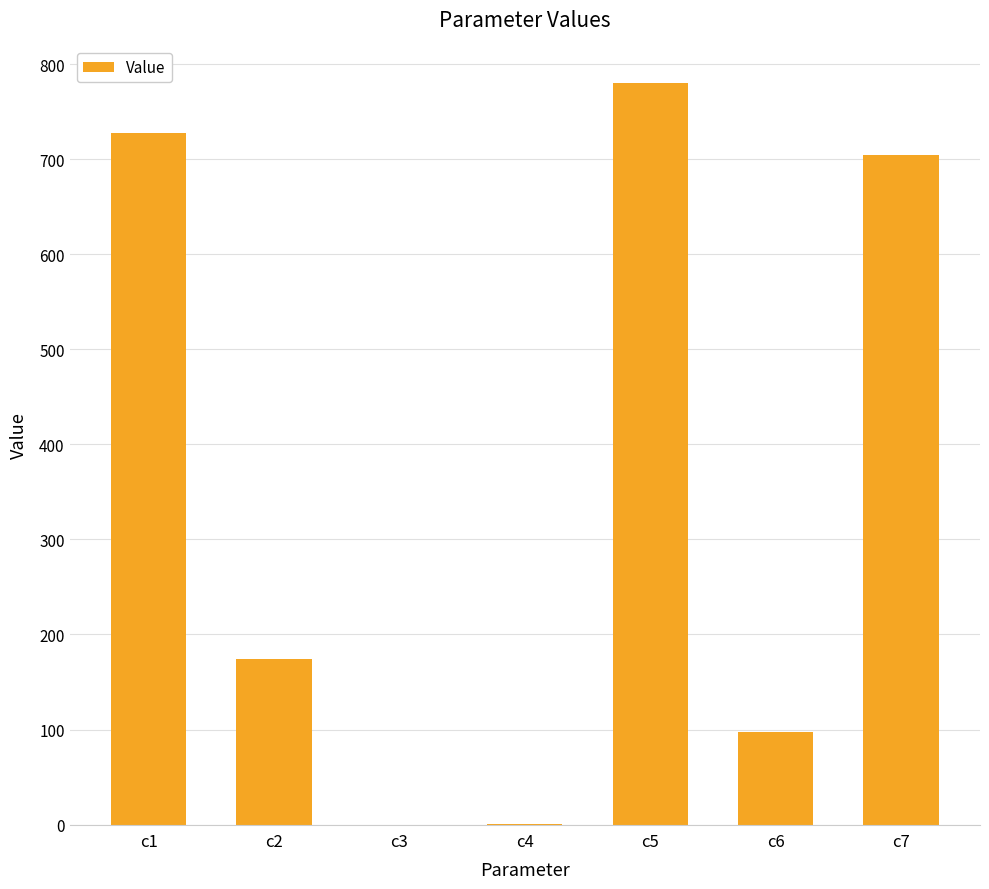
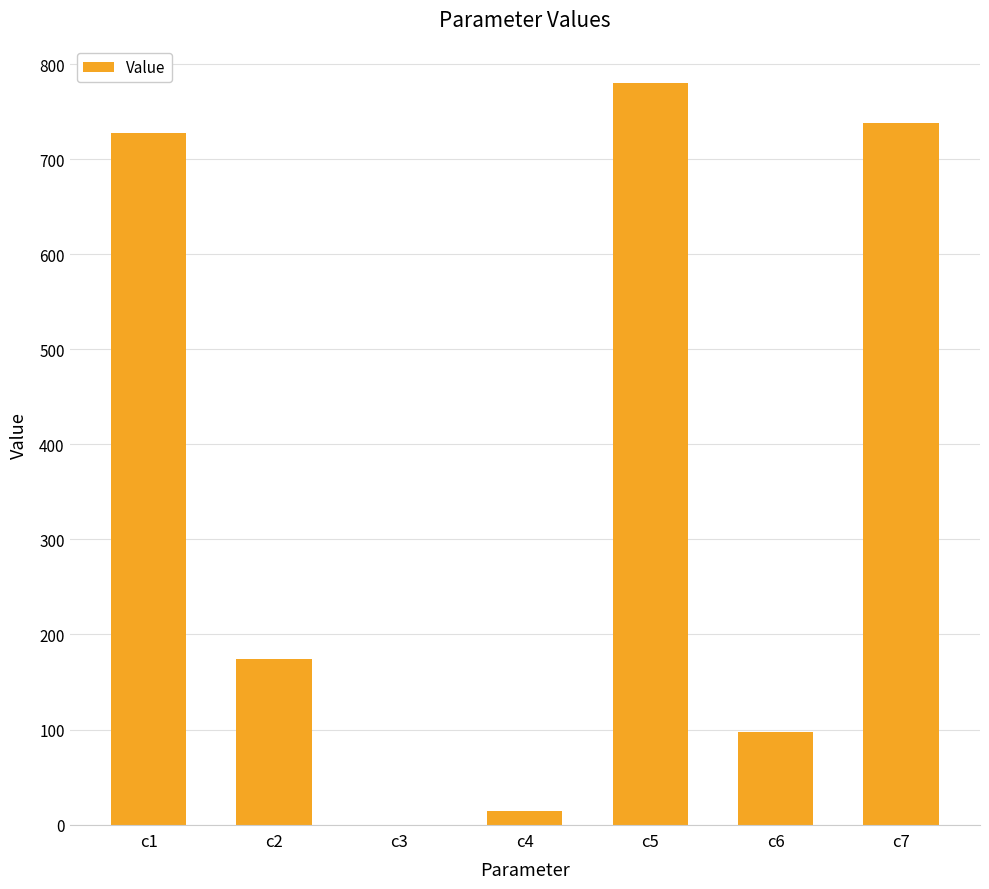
  {
    "c1": 730,
    "c2": 170,
-   "c4": 0,
+   "c4": 10,
    "c5": 780,
    "c6": 100,
-   "c7": 700
+   "c7": 740
  }
